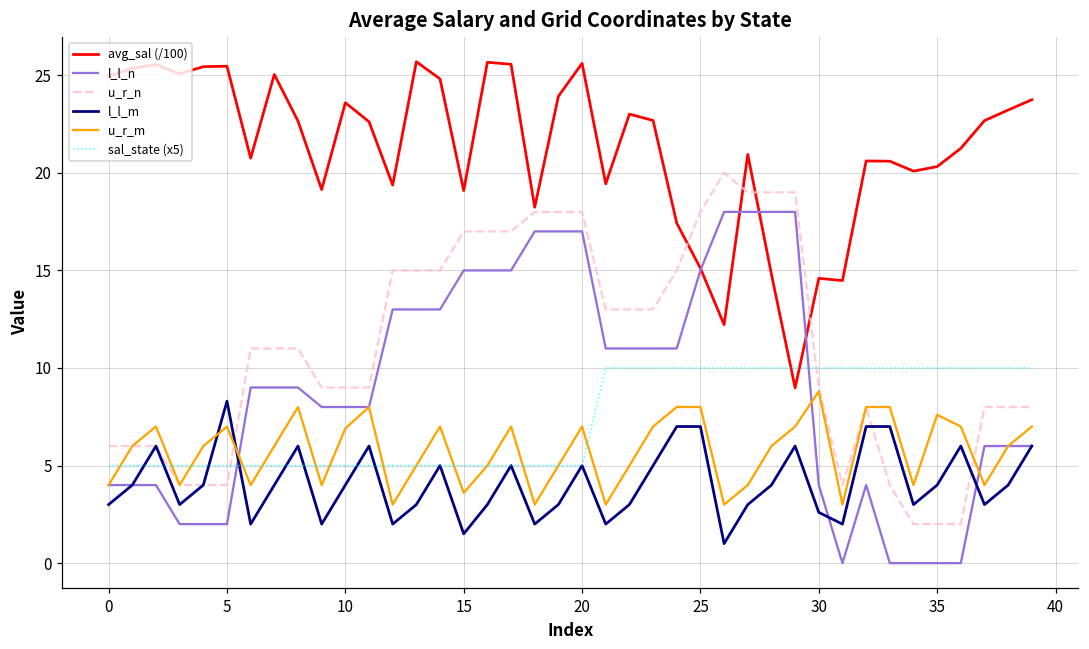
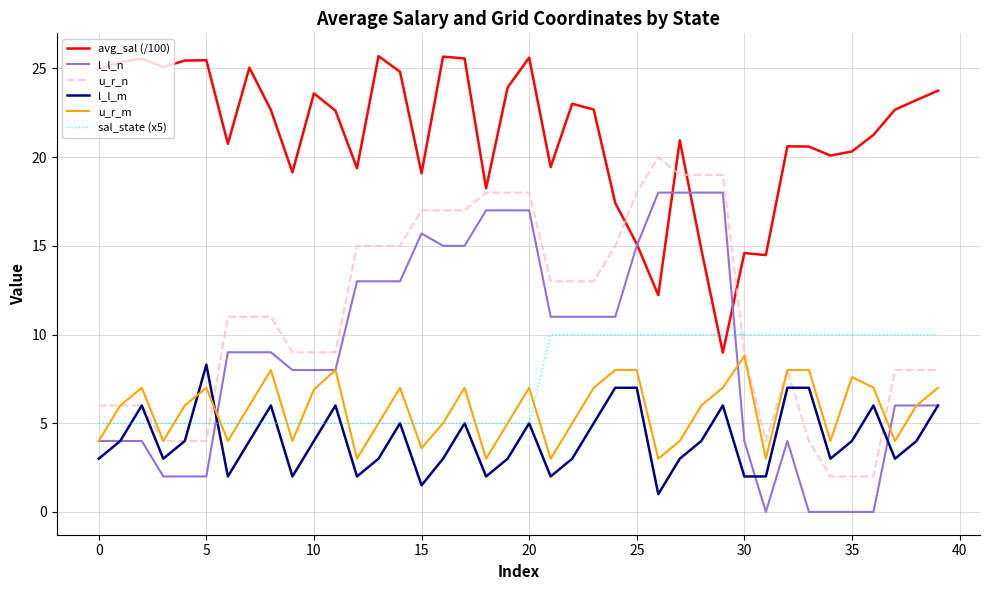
  {
    "avg_sal (/100)": {
      "5": 25.5,
      "10": 23.6,
      "15": 19.1,
      "20": 25.6,
      "30": 14.6,
      "35": 20.3
    },
    "l_l_n": {
      "5": 2.0,
      "10": 8.0,
-     "15": 15.0,
+     "15": 15.7,
      "20": 17.0,
      "30": 4.0,
      "35": 0.0
    },
    "u_r_n": {
      "0": 6.0,
      "5": 4.0,
      "10": 9.0,
      "15": 17.0,
      "20": 18.0,
      "25": 18.0,
      "30": 9.0,
      "35": 2.0
    },
    "l_l_m": {
      "0": 3.0,
      "5": 8.3,
      "10": 4.0,
      "15": 1.5,
      "25": 7.0,
-     "30": 2.6,
+     "30": 2.0,
      "35": 4.0
    },
    "u_r_m": {
      "5": 7.0,
      "10": 6.9,
      "15": 3.6,
      "20": 7.0,
      "25": 8.0,
      "30": 8.8,
      "35": 7.6
    },
    "sal_state (x5)": {
      "0": 5.0,
      "5": 5.0,
      "10": 5.0,
      "15": 5.0,
      "25": 10.0,
      "30": 10.0,
      "35": 10.0
    }
  }
